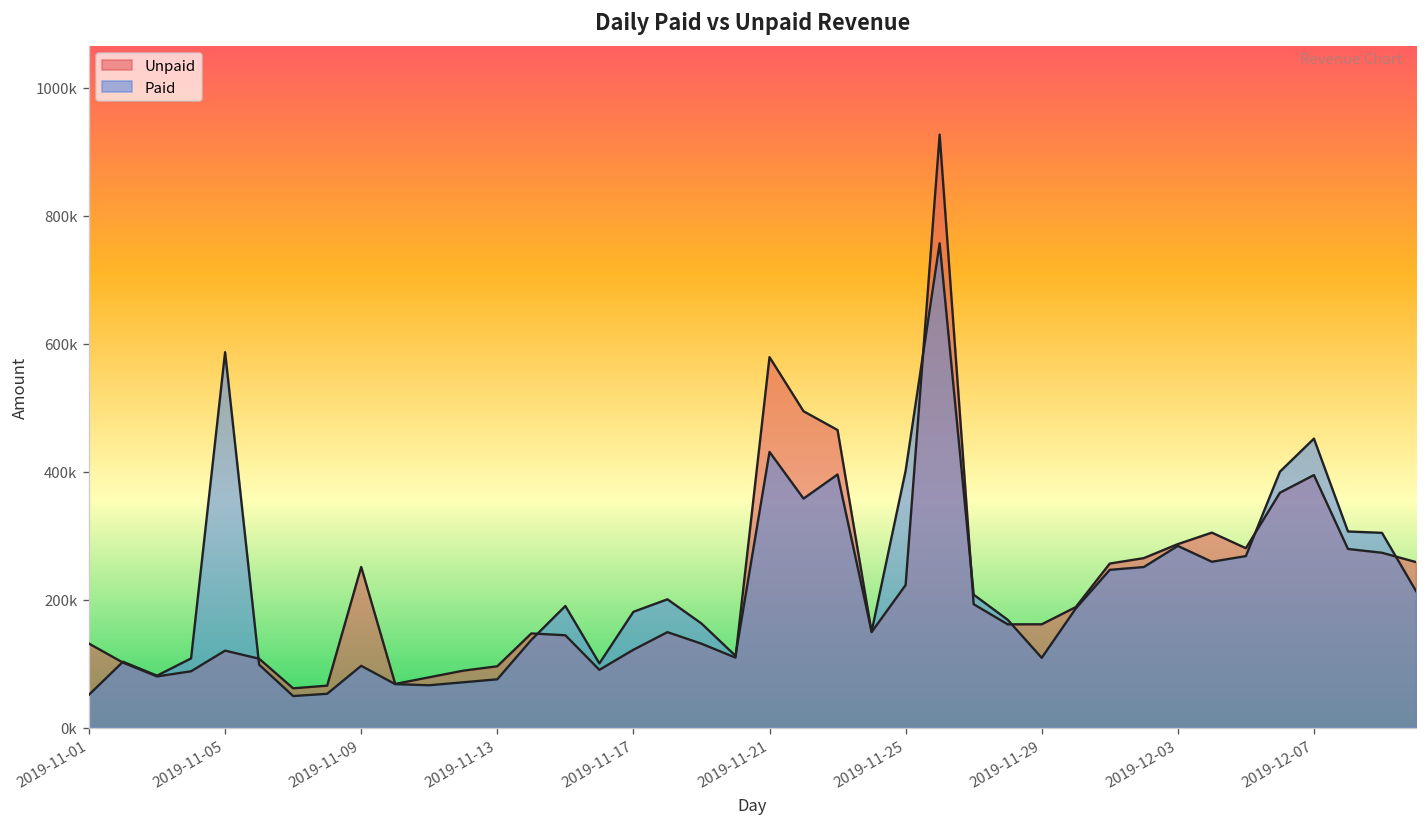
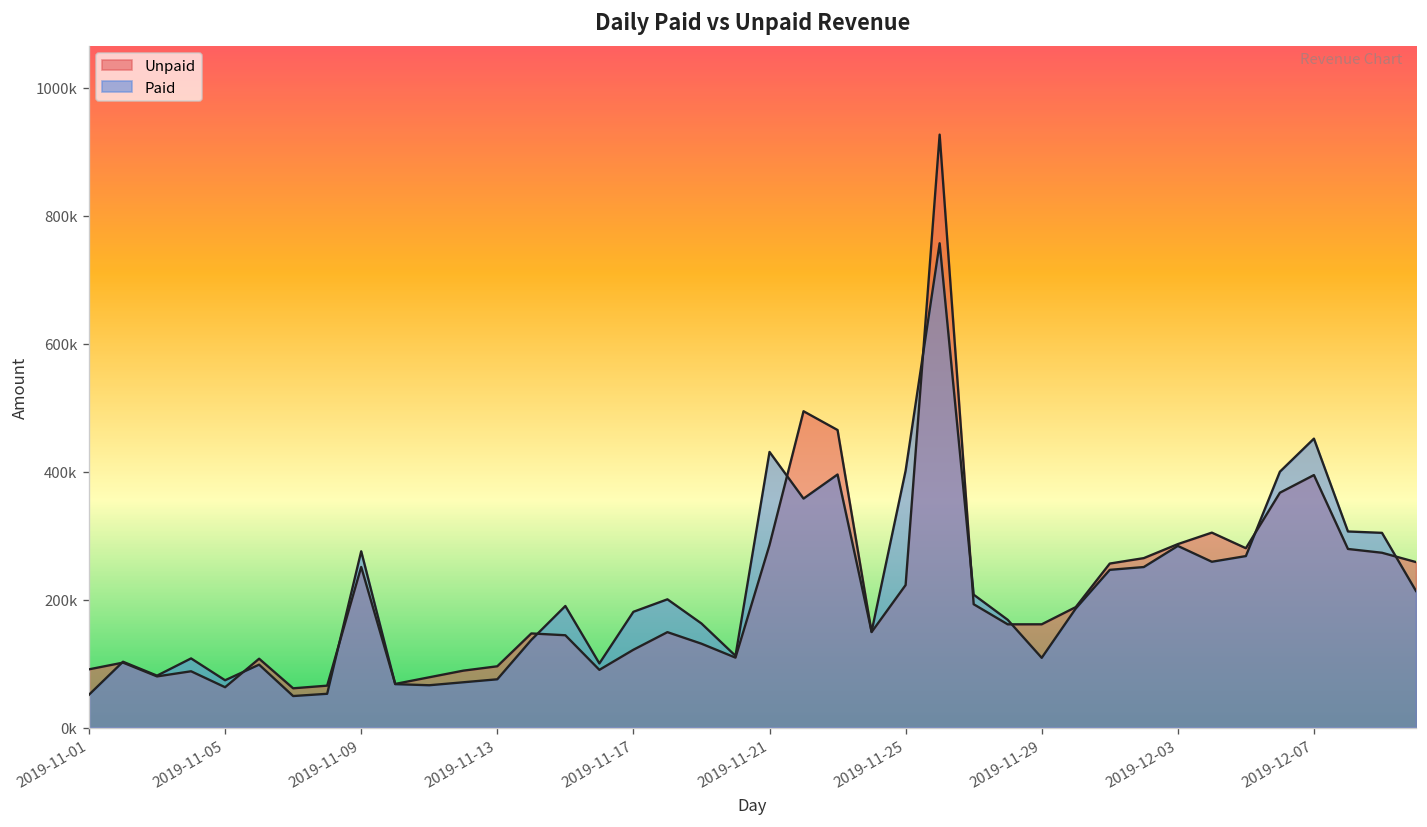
  {
    "Unpaid": {
-     "2019-11-01": 130000,
-     "2019-11-05": 120000,
+     "2019-11-01": 90000,
+     "2019-11-05": 60000,
      "2019-11-09": 250000,
      "2019-11-13": 100000,
      "2019-11-17": 120000,
-     "2019-11-21": 580000,
+     "2019-11-21": 290000,
      "2019-11-25": 220000,
      "2019-11-29": 160000,
      "2019-12-07": 390000
    },
    "Paid": {
      "2019-11-01": 50000,
-     "2019-11-05": 590000,
-     "2019-11-09": 100000,
+     "2019-11-05": 70000,
+     "2019-11-09": 280000,
      "2019-11-13": 80000,
      "2019-11-17": 180000,
      "2019-11-21": 430000,
      "2019-11-25": 400000,
      "2019-11-29": 110000,
      "2019-12-07": 450000
    }
  }
